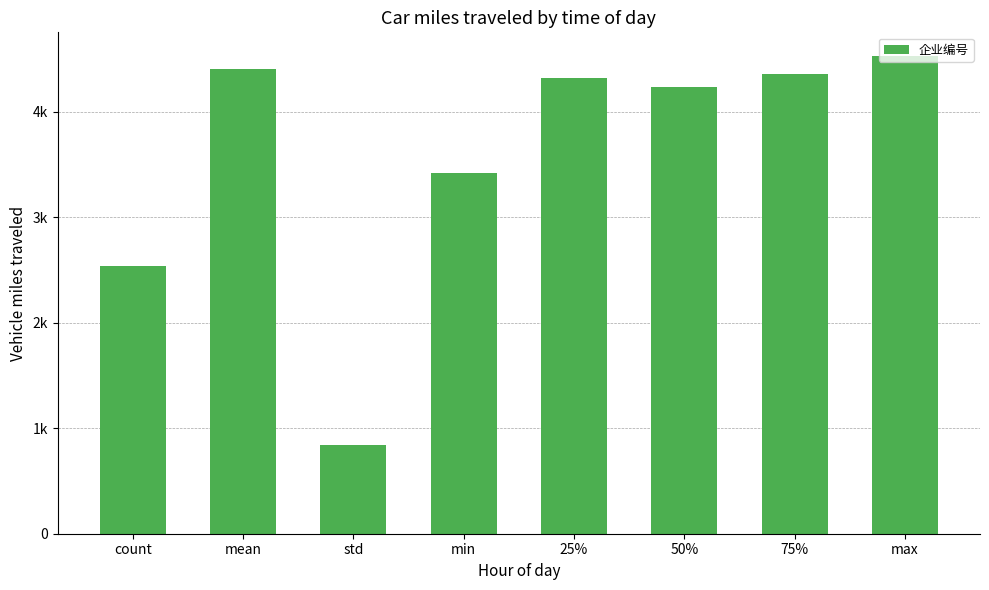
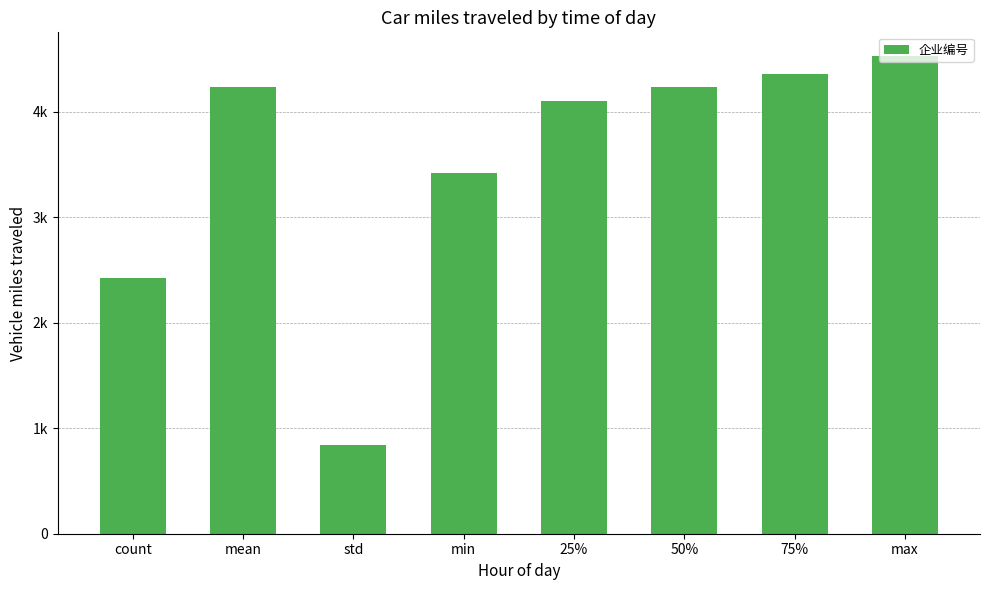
  {
-   "count": 2530,
-   "mean": 4400,
+   "count": 2430,
+   "mean": 4240,
    "std": 840,
    "min": 3420,
-   "25%": 4310,
+   "25%": 4100,
    "50%": 4230,
    "75%": 4360
  }
